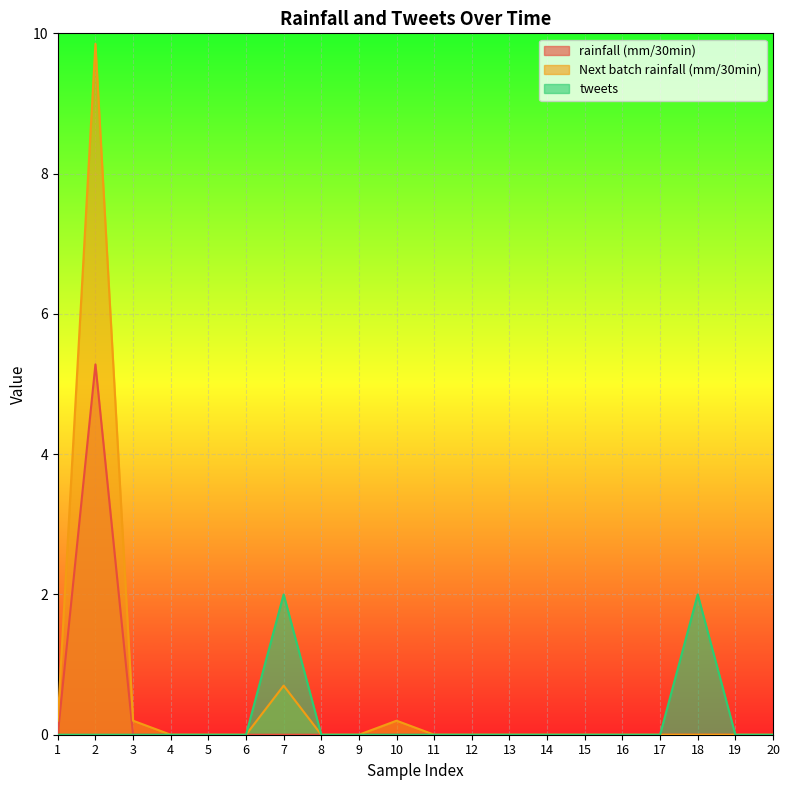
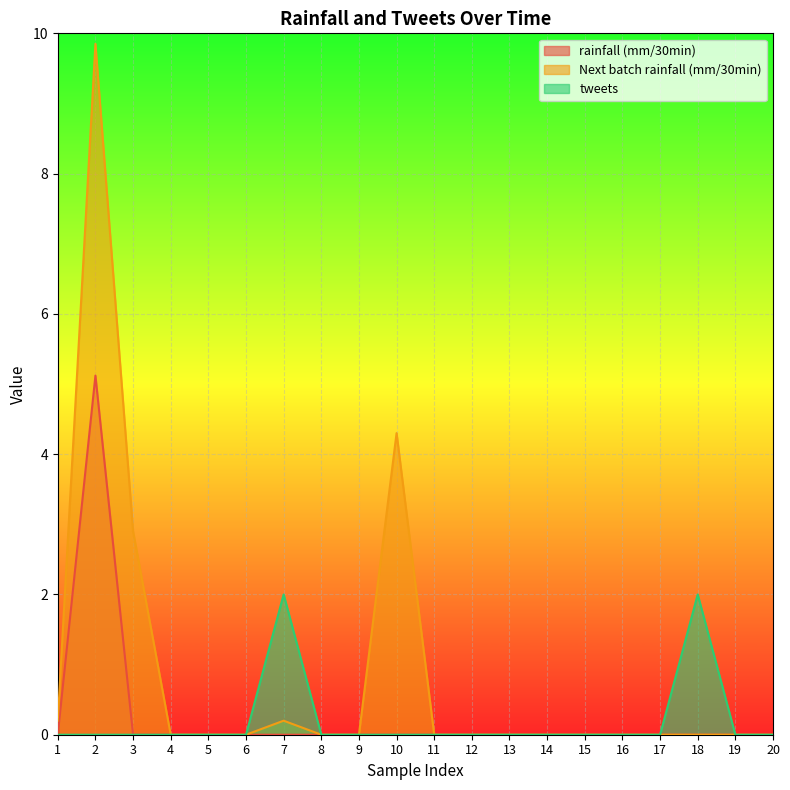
  {
    "rainfall (mm/30min)": {
-     "2": 5.3,
+     "2": 5.1,
      "7": 0.0
    },
    "Next batch rainfall (mm/30min)": {
      "1": 0.2,
      "2": 9.9,
-     "3": 0.2,
-     "7": 0.7,
-     "10": 0.2
+     "3": 2.9,
+     "7": 0.2,
+     "10": 4.3
    },
    "tweets": {
      "2": 0.0,
      "7": 2.0,
      "18": 2.0
    }
  }
